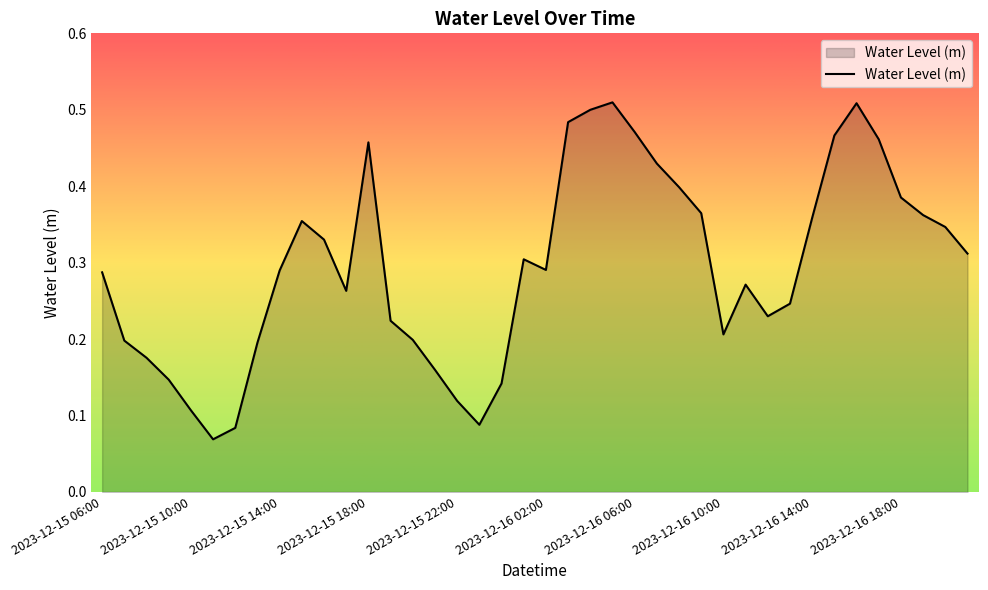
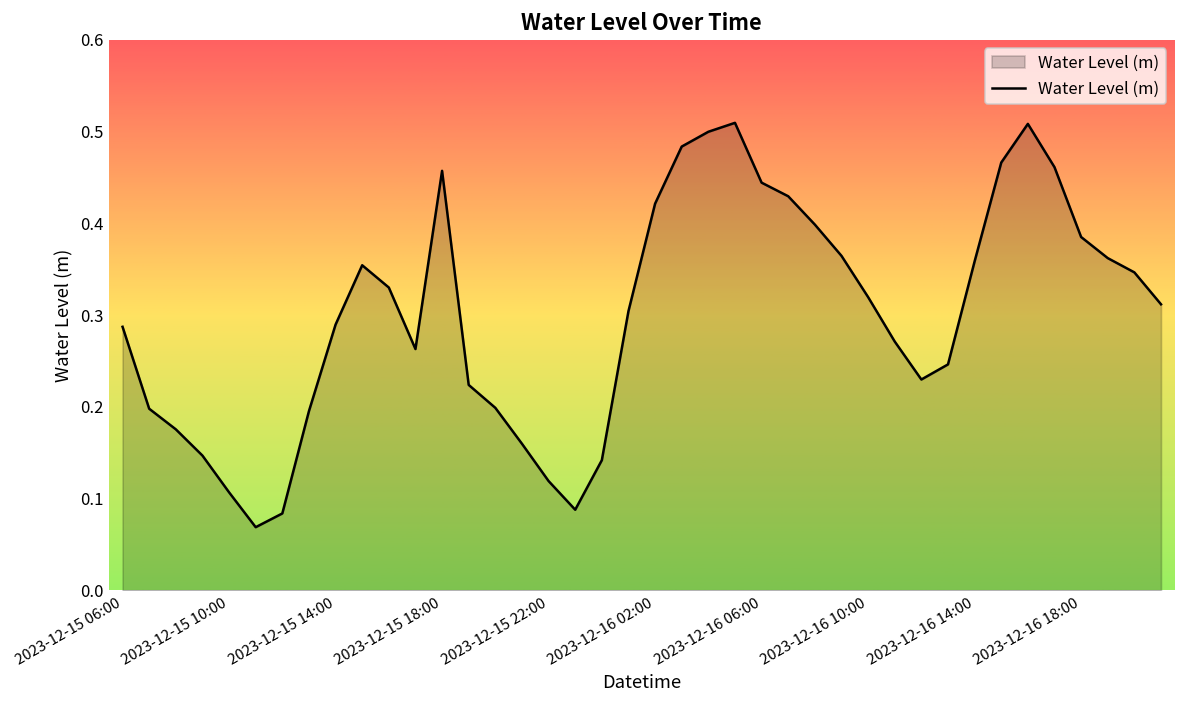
  {
    "2023-12-15 06:00": 0.29,
    "2023-12-15 10:00": 0.11,
    "2023-12-15 14:00": 0.29,
    "2023-12-15 18:00": 0.46,
    "2023-12-15 22:00": 0.12,
-   "2023-12-16 02:00": 0.29,
-   "2023-12-16 06:00": 0.47,
-   "2023-12-16 10:00": 0.21,
+   "2023-12-16 02:00": 0.42,
+   "2023-12-16 06:00": 0.44,
+   "2023-12-16 10:00": 0.32,
    "2023-12-16 14:00": 0.36,
    "2023-12-16 18:00": 0.39
  }
